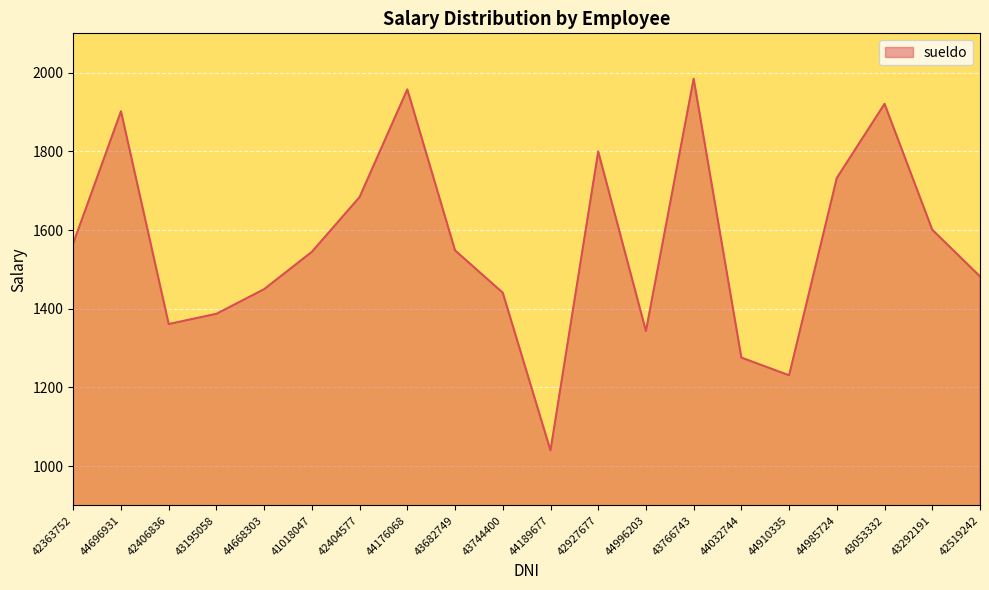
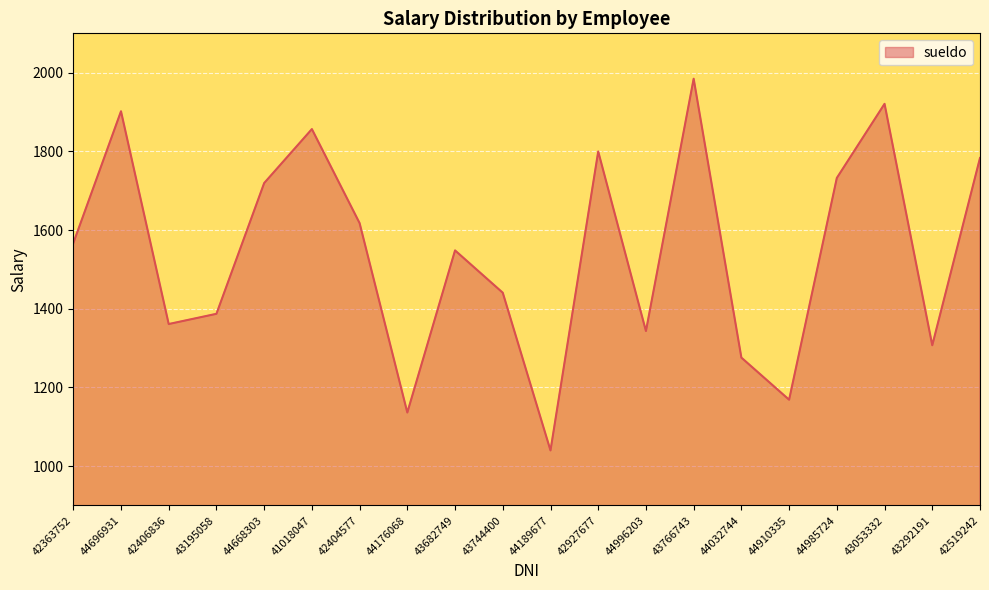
  {
    "42363752": 1570,
    "44696931": 1900,
    "42406836": 1360,
    "43195058": 1390,
-   "44668303": 1450,
-   "41018047": 1540,
-   "42404577": 1680,
-   "44176068": 1960,
+   "44668303": 1720,
+   "41018047": 1860,
+   "42404577": 1620,
+   "44176068": 1140,
    "43682749": 1550,
    "43744400": 1440,
    "44189677": 1040,
    "42927677": 1800,
    "44996203": 1340,
    "43766743": 1980,
    "44032744": 1280,
-   "44910335": 1230,
+   "44910335": 1170,
    "44985724": 1730,
    "43053332": 1920,
-   "43292191": 1600,
-   "42519242": 1480
+   "43292191": 1310,
+   "42519242": 1780
  }
